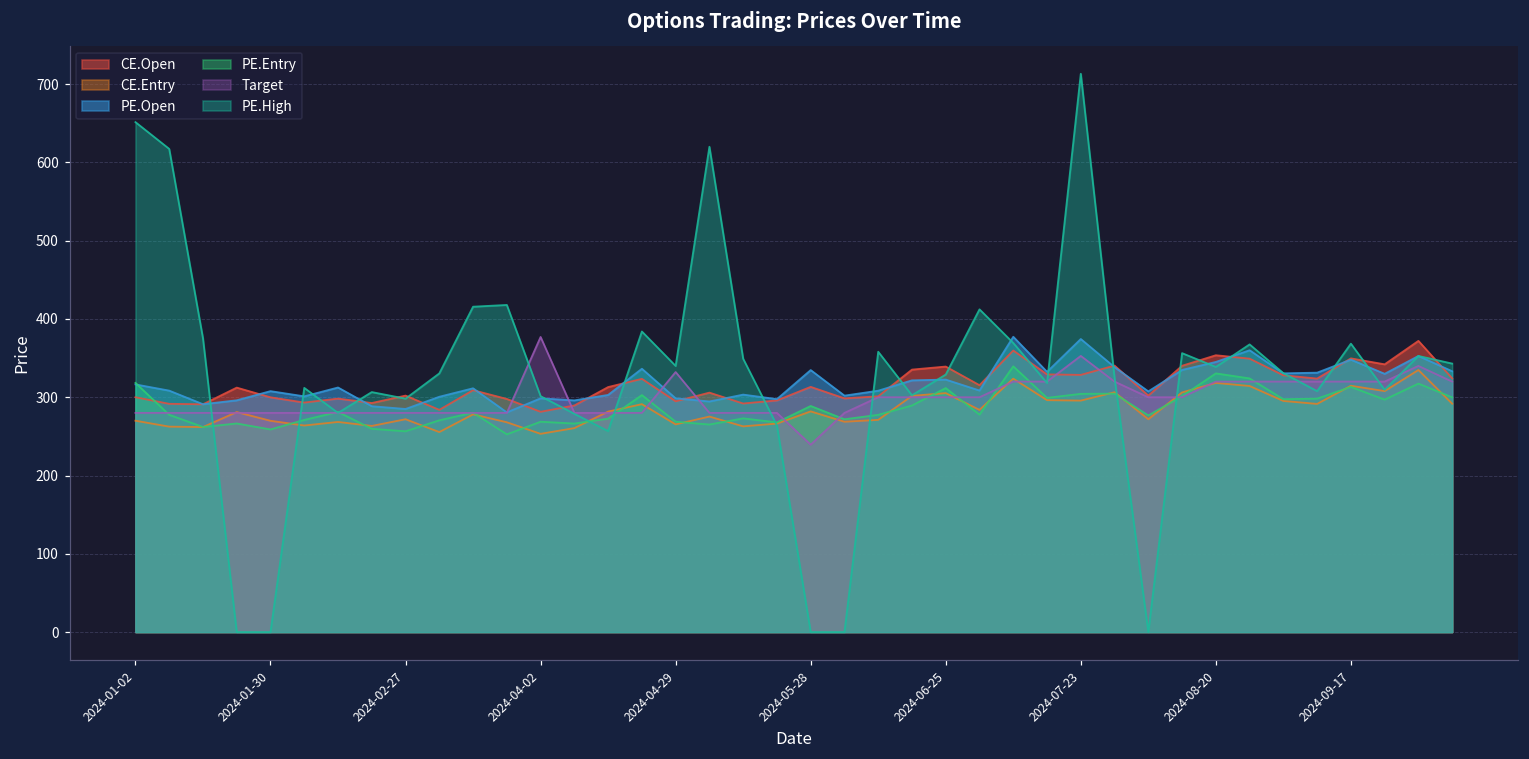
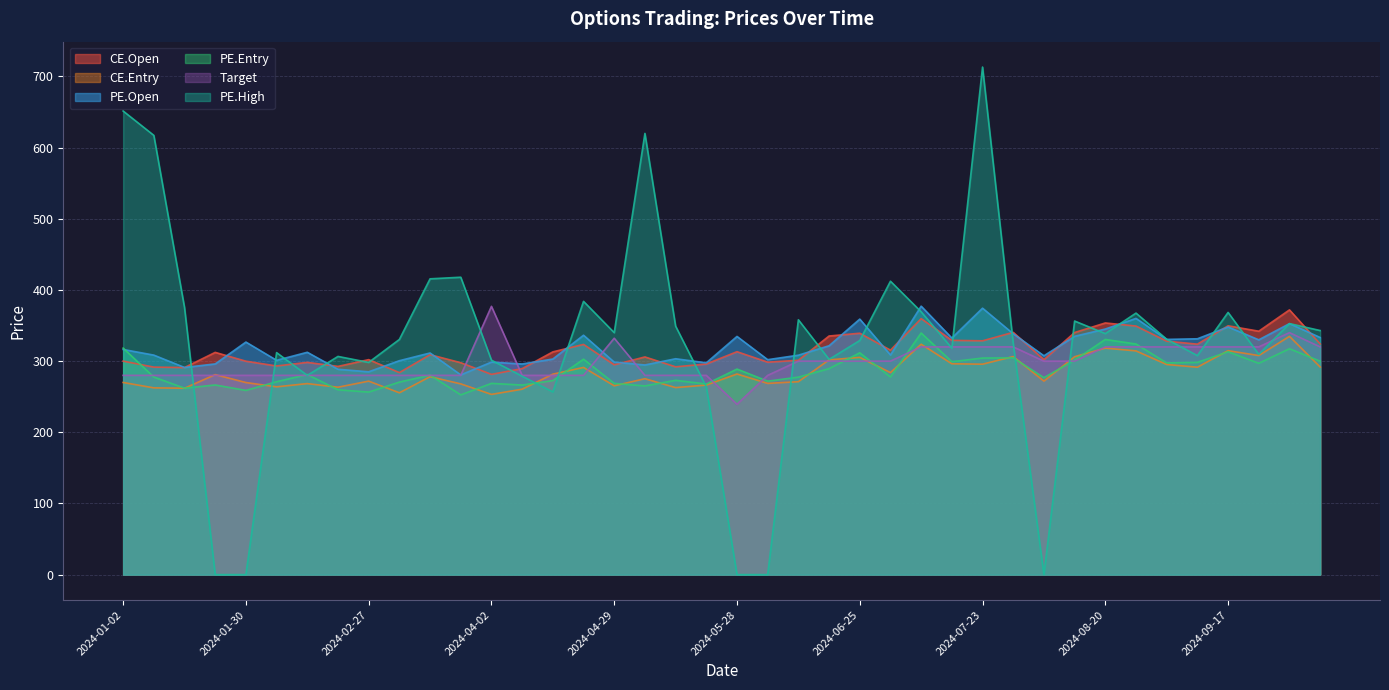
  {
    "PE.Open": {
-     "2024-01-30": 310,
+     "2024-01-30": 330,
      "2024-02-27": 290,
      "2024-04-29": 300,
      "2024-05-28": 330,
-     "2024-06-25": 320,
+     "2024-06-25": 360,
      "2024-07-23": 370,
      "2024-08-20": 350
    },
    "Target": {
      "2024-01-02": 280,
      "2024-01-30": 280,
      "2024-02-27": 280,
      "2024-04-02": 380,
      "2024-04-29": 330,
      "2024-05-28": 240,
      "2024-06-25": 300,
-     "2024-07-23": 350,
+     "2024-07-23": 320,
      "2024-09-17": 320
    }
  }
